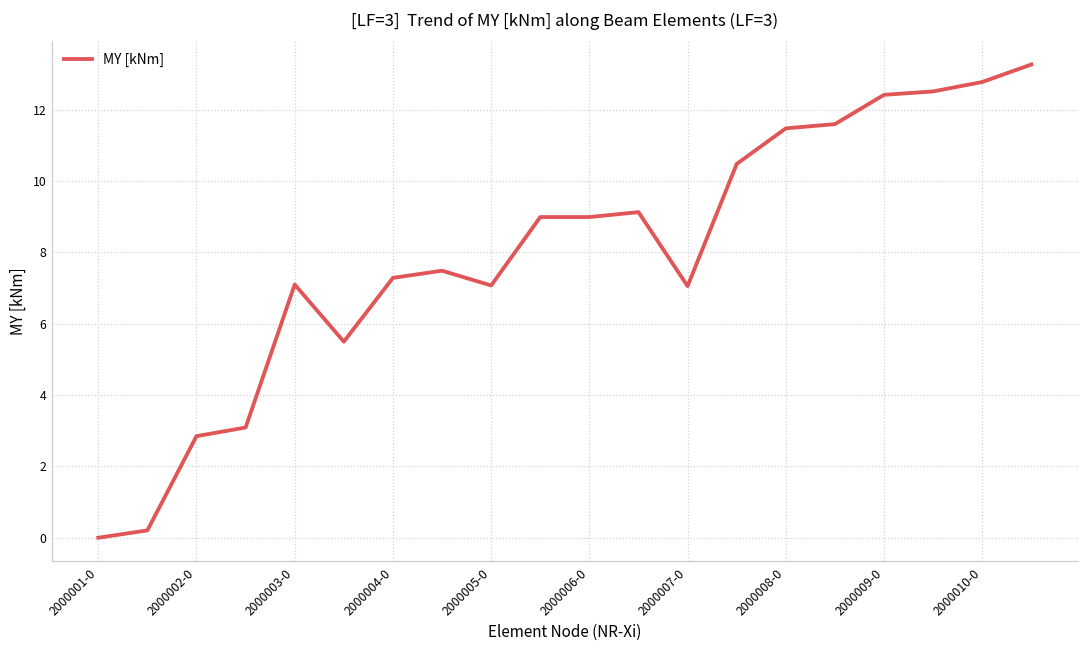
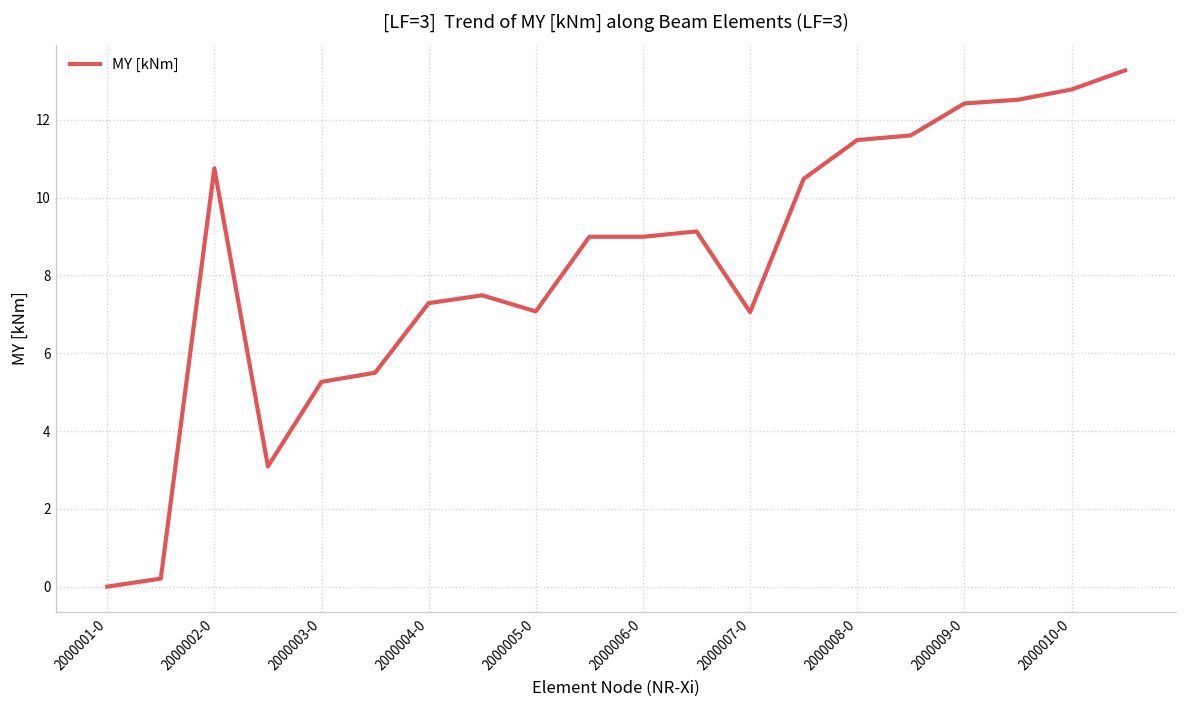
  {
    "2000001-0": 0.0,
-   "2000002-0": 2.8,
-   "2000003-0": 7.1,
+   "2000002-0": 10.8,
+   "2000003-0": 5.3,
    "2000004-0": 7.3,
    "2000005-0": 7.1,
    "2000006-0": 9.0,
    "2000007-0": 7.1,
    "2000008-0": 11.5,
    "2000009-0": 12.4,
    "2000010-0": 12.8
  }
